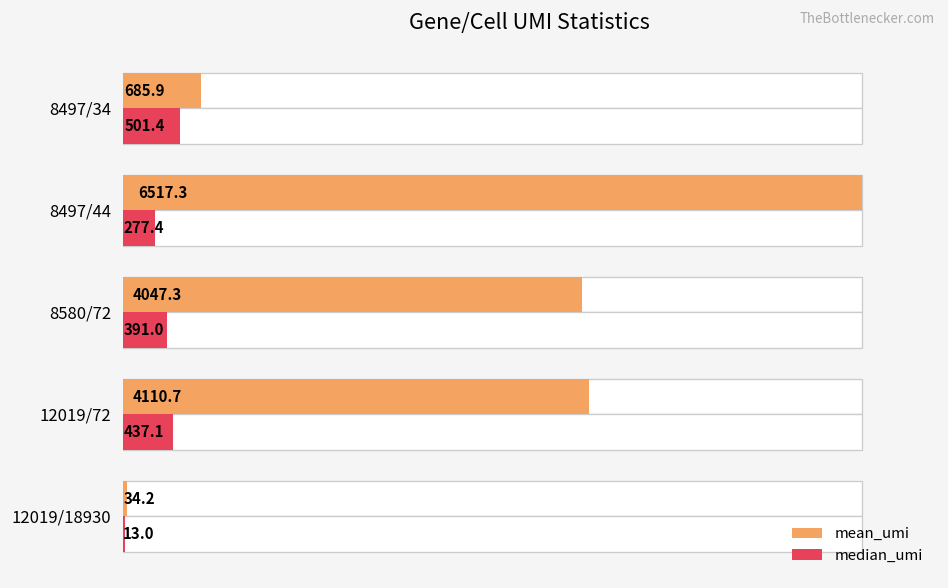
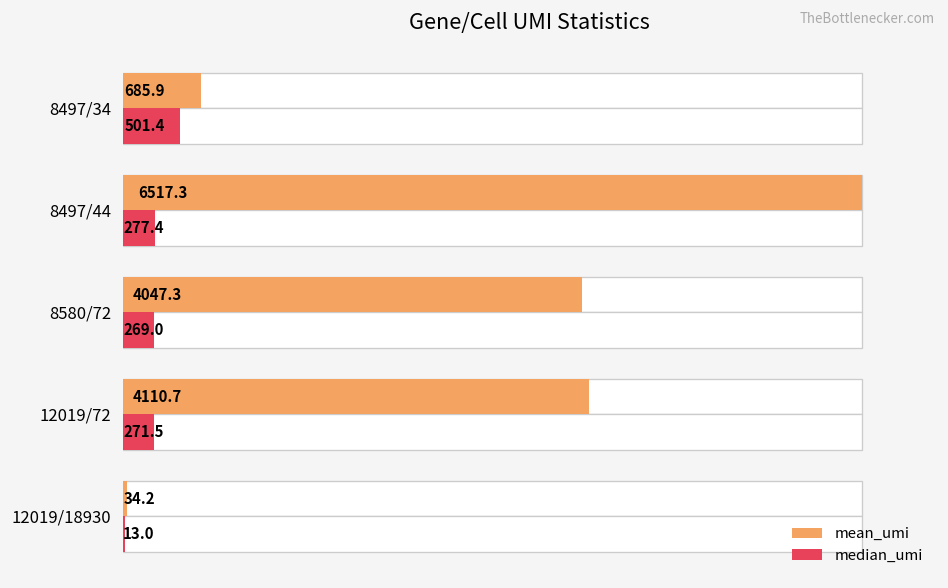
  {
    "mean_umi": {
      "8497/44": 6517.3
    },
    "median_umi": {
-     "8580/72": 391.0,
-     "12019/72": 437.1,
+     "8580/72": 269.0,
+     "12019/72": 271.5,
      "12019/18930": 13.0
    }
  }
